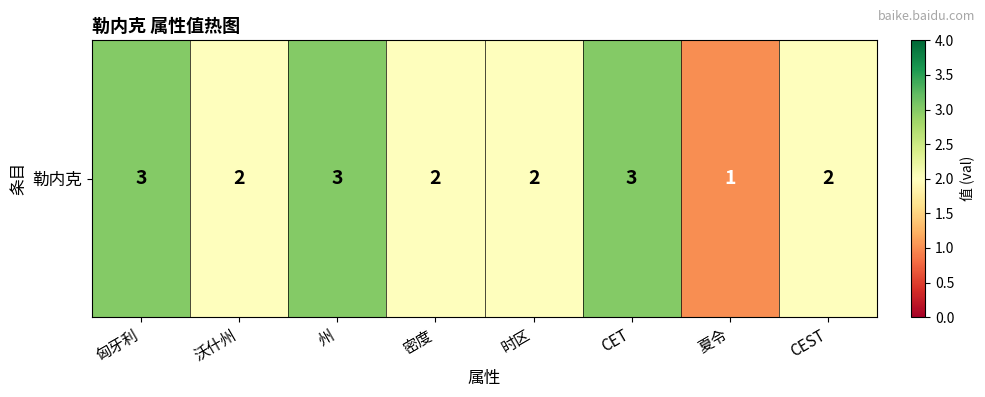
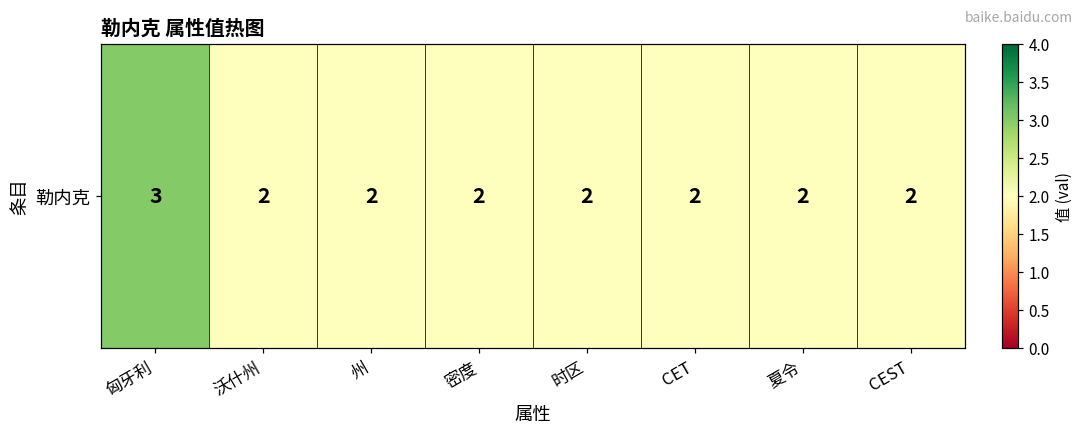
  {
    "勒内克": {
      "匈牙利": 3,
      "沃什州": 2,
-     "州": 3,
+     "州": 2,
      "密度": 2,
      "时区": 2,
-     "CET": 3,
-     "夏令": 1,
+     "CET": 2,
+     "夏令": 2,
      "CEST": 2
    }
  }
